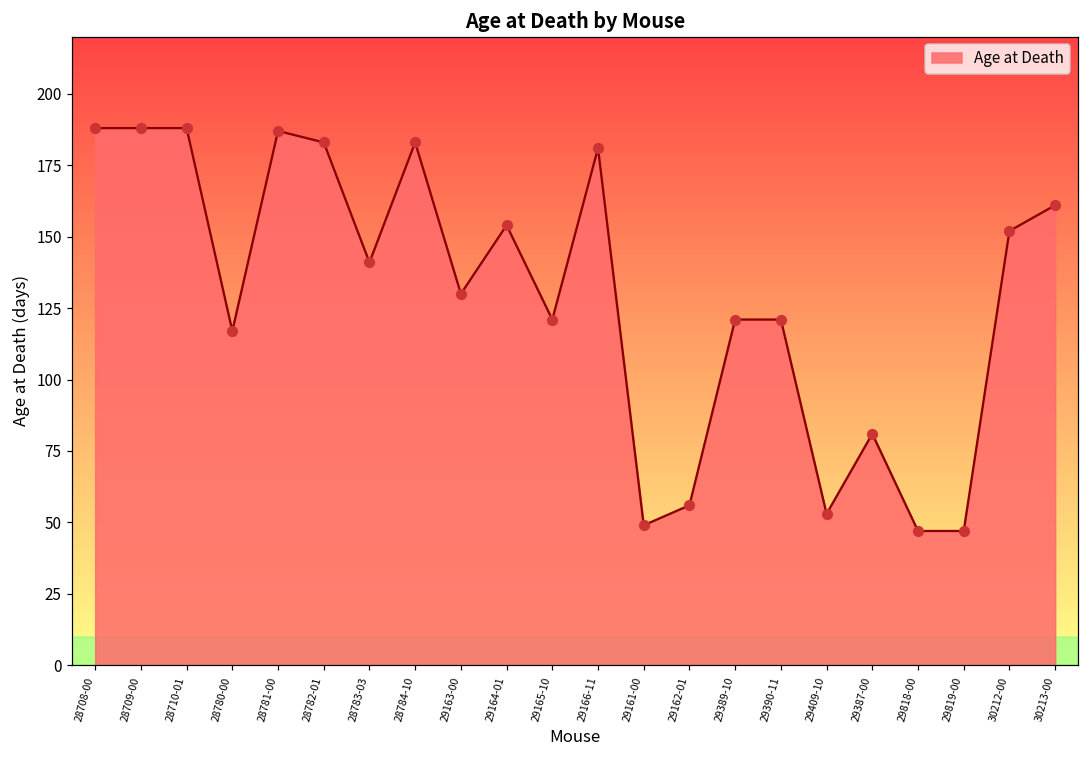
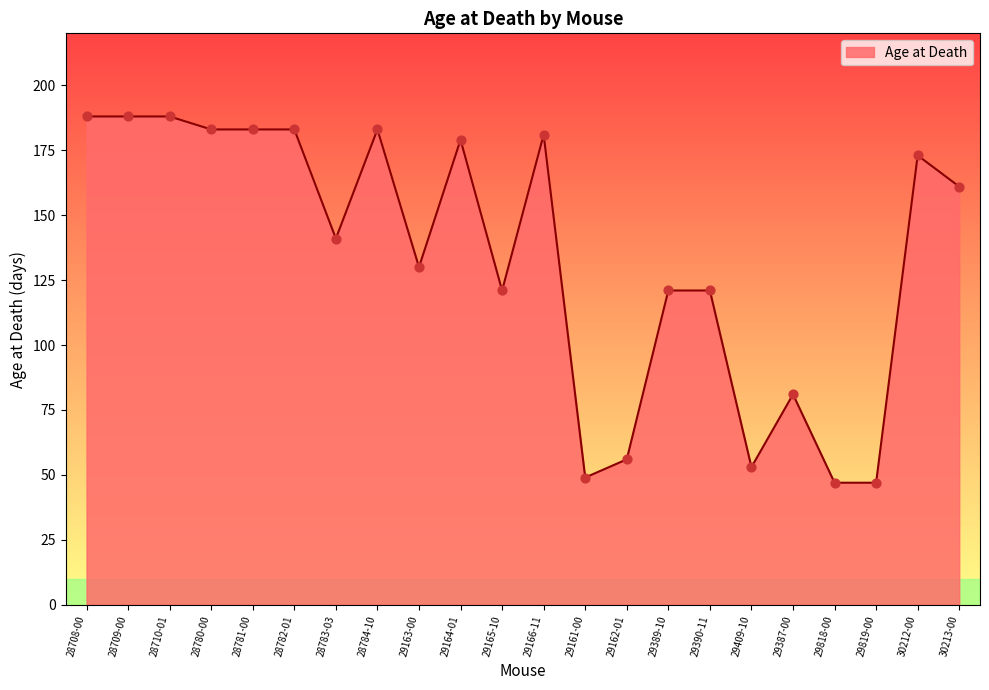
  {
    "28708-00": 188,
    "28709-00": 188,
    "28710-01": 188,
-   "28780-00": 117,
-   "28781-00": 187,
+   "28780-00": 183,
+   "28781-00": 183,
    "28782-01": 183,
    "28783-03": 141,
    "28784-10": 183,
    "29163-00": 130,
-   "29164-01": 154,
+   "29164-01": 179,
    "29165-10": 121,
    "29166-11": 181,
    "29161-00": 49,
    "29162-01": 56,
    "29389-10": 121,
    "29390-11": 121,
    "29409-10": 53,
    "29387-00": 81,
    "29818-00": 47,
    "29819-00": 47,
-   "30212-00": 152,
+   "30212-00": 173,
    "30213-00": 161
  }
